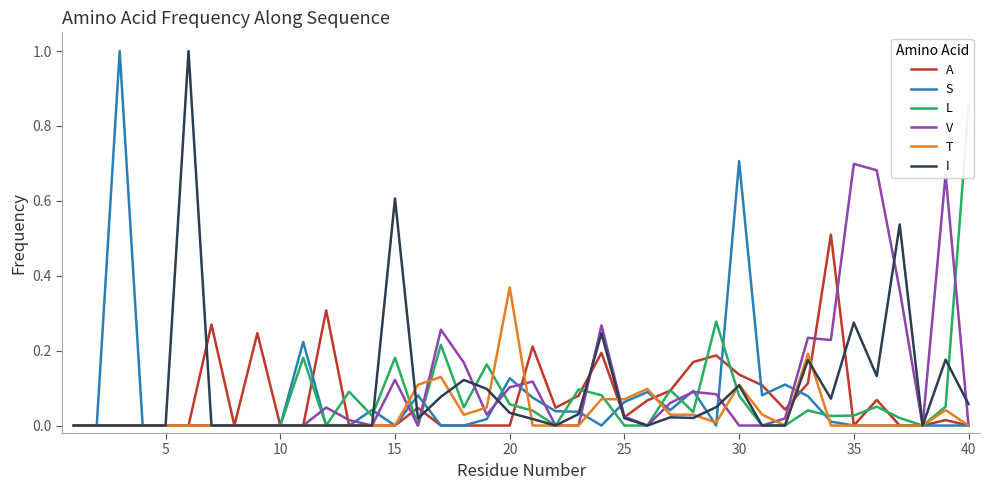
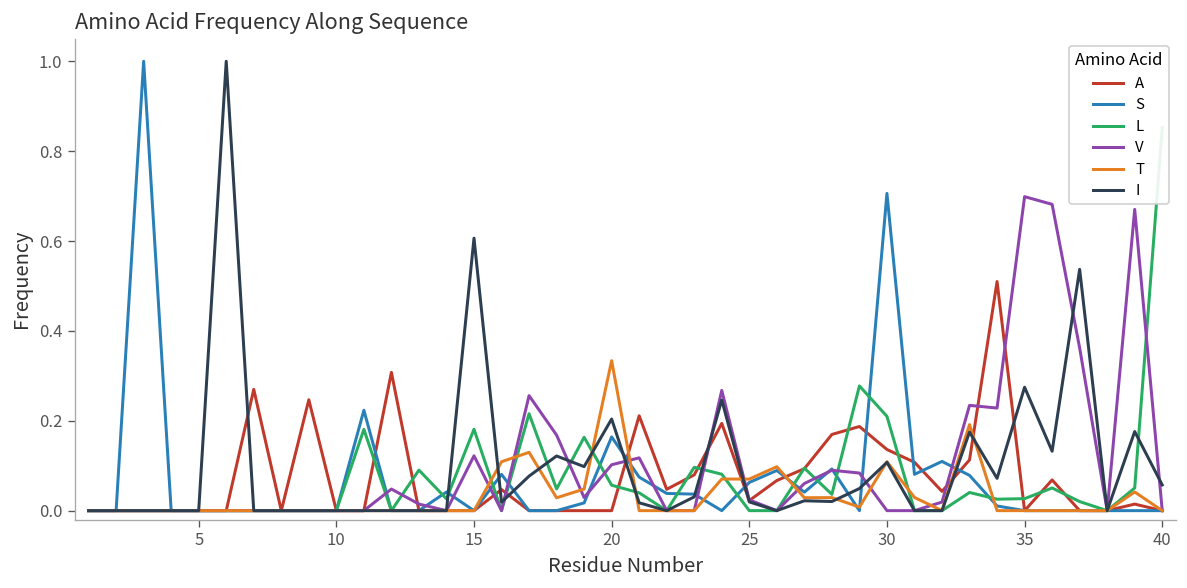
  {
    "A": {
      "20": 0.00,
      "30": 0.14
    },
    "S": {
-     "20": 0.13,
+     "20": 0.16,
      "25": 0.06,
      "30": 0.71
    },
    "L": {
      "15": 0.18,
      "20": 0.06,
      "25": 0.00,
-     "30": 0.08,
+     "30": 0.21,
      "35": 0.03
    },
    "V": {
      "15": 0.12,
      "20": 0.10,
      "30": 0.00,
      "35": 0.70
    },
    "T": {
-     "20": 0.37,
+     "20": 0.33,
      "25": 0.07
    },
    "I": {
      "15": 0.61,
-     "20": 0.03,
+     "20": 0.20,
      "35": 0.27,
      "40": 0.06
    }
  }
